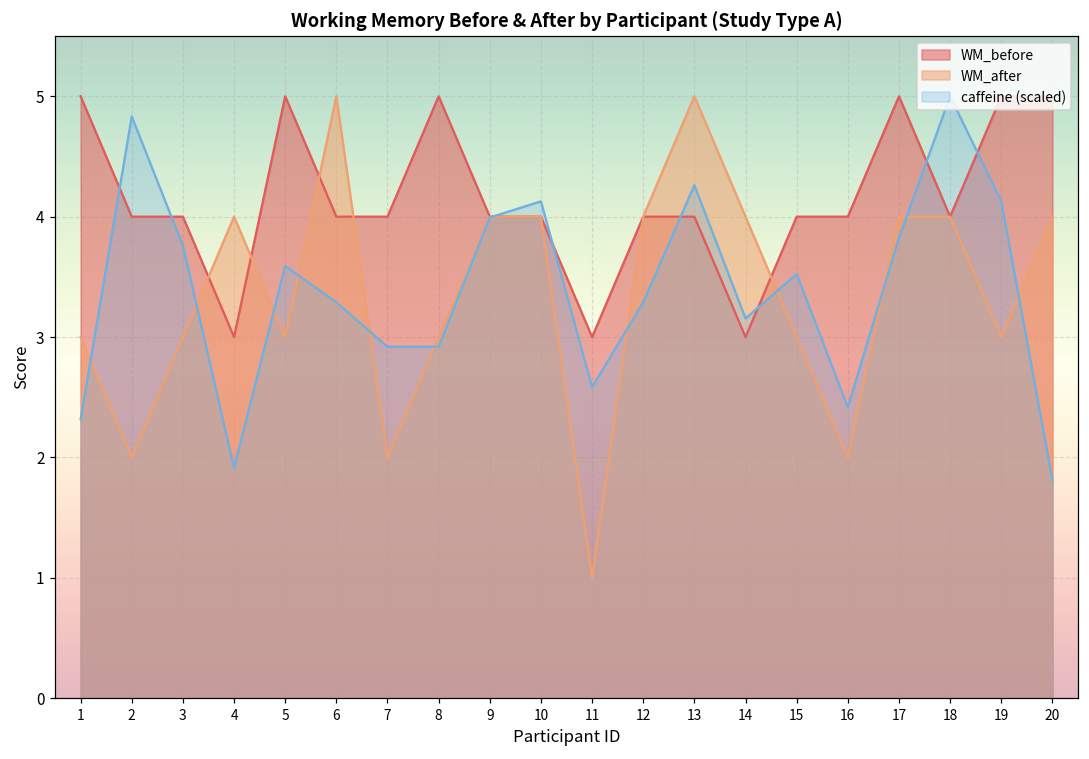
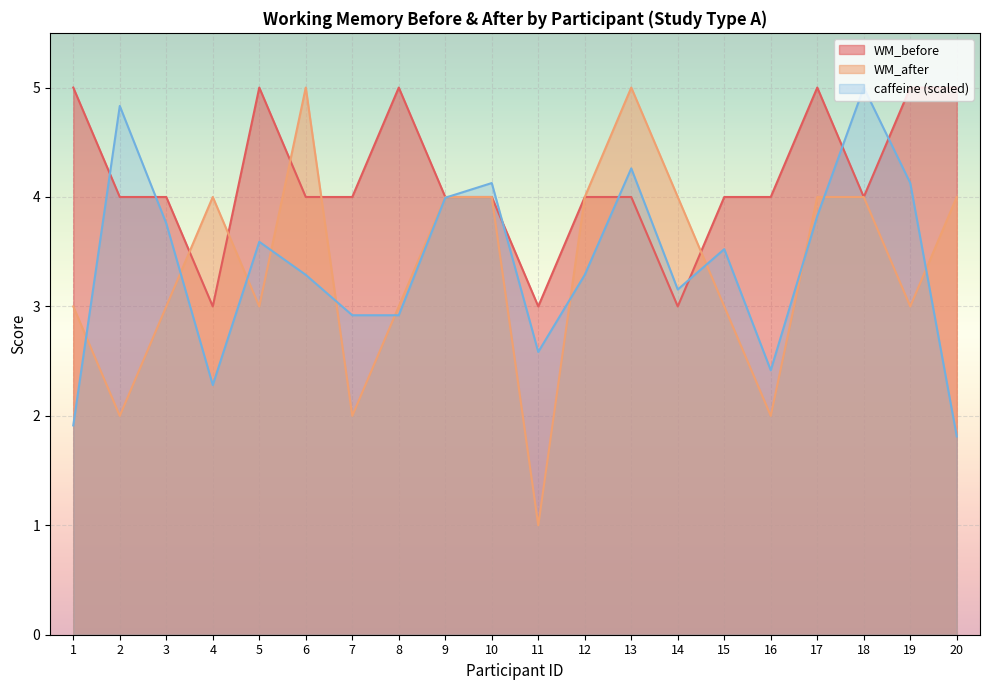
  {
    "WM_before": {
      "1": 5.00,
      "2": 4.00,
      "3": 4.00,
      "4": 3.00,
      "5": 5.00,
      "6": 4.00,
      "7": 4.00,
      "8": 5.00,
      "11": 3.00,
      "13": 4.00,
      "14": 3.00,
      "15": 4.00,
      "16": 4.00,
      "17": 5.00
    },
    "WM_after": {
      "1": 3.00,
      "2": 2.00,
      "3": 3.00,
      "4": 4.00,
      "5": 3.00,
      "6": 5.00,
      "7": 2.00,
      "8": 3.00,
      "11": 1.00,
      "13": 5.00,
      "14": 4.00,
      "15": 3.00,
      "16": 2.00,
      "17": 4.00,
      "19": 3.00,
      "20": 4.00
    },
    "caffeine (scaled)": {
-     "1": 2.32,
+     "1": 1.91,
      "2": 4.83,
      "3": 3.76,
-     "4": 1.91,
+     "4": 2.28,
      "5": 3.59,
      "6": 3.29,
      "7": 2.92,
      "8": 2.92,
      "10": 4.13,
      "11": 2.58,
      "12": 3.29,
      "13": 4.26,
      "14": 3.15,
      "15": 3.52,
      "16": 2.42,
      "17": 3.83,
      "19": 4.13,
      "20": 1.81
    }
  }
